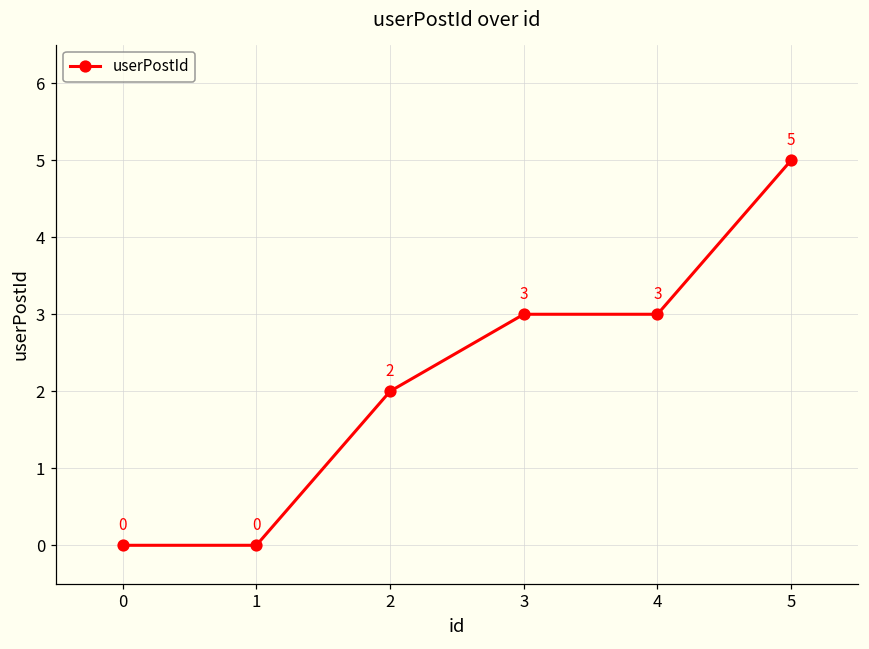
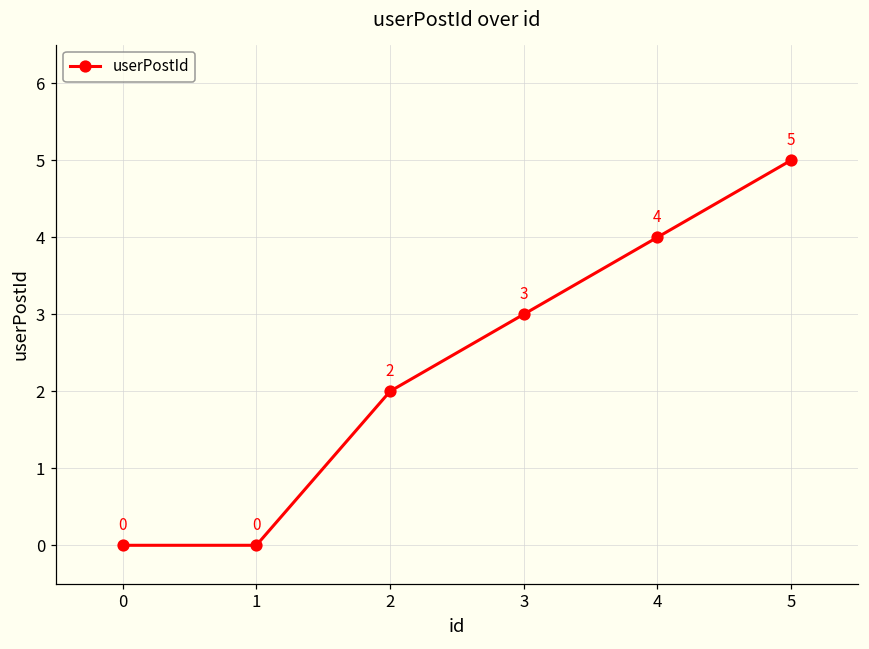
  {
    "0": 0,
    "1": 0,
    "2": 2,
    "3": 3,
-   "4": 3,
+   "4": 4,
    "5": 5
  }
